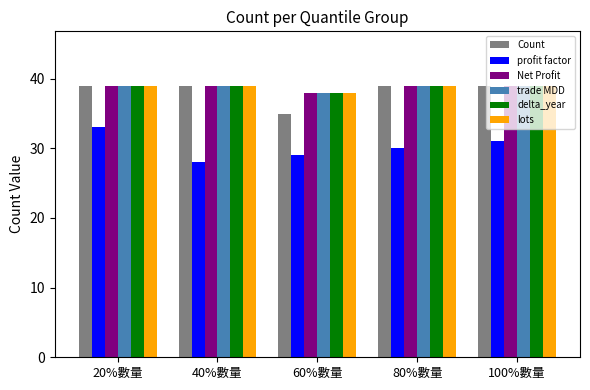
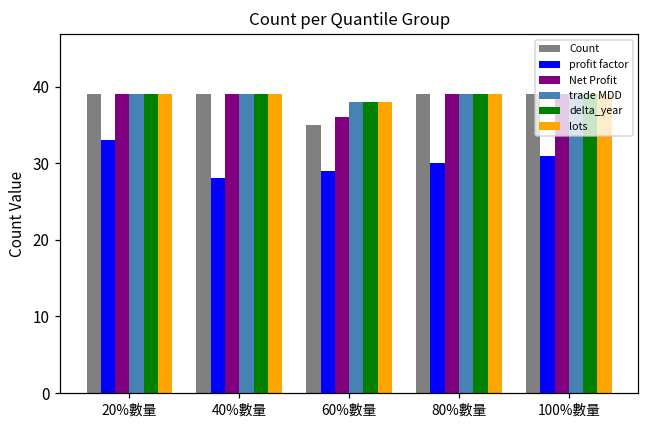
  {
    "Count": {
      "20%數量": 39,
      "40%數量": 39,
      "60%數量": 35,
      "80%數量": 39,
      "100%數量": 39
    },
    "profit factor": {
      "20%數量": 33,
      "40%數量": 28,
      "60%數量": 29,
      "80%數量": 30,
      "100%數量": 31
    },
    "Net Profit": {
      "20%數量": 39,
      "40%數量": 39,
-     "60%數量": 38,
+     "60%數量": 36,
      "80%數量": 39
    },
    "trade MDD": {
      "20%數量": 39,
      "40%數量": 39,
      "60%數量": 38,
      "80%數量": 39
    },
    "delta_year": {
      "20%數量": 39,
      "40%數量": 39,
      "60%數量": 38,
      "80%數量": 39
    },
    "lots": {
      "20%數量": 39,
      "40%數量": 39,
      "60%數量": 38,
      "80%數量": 39
    }
  }
